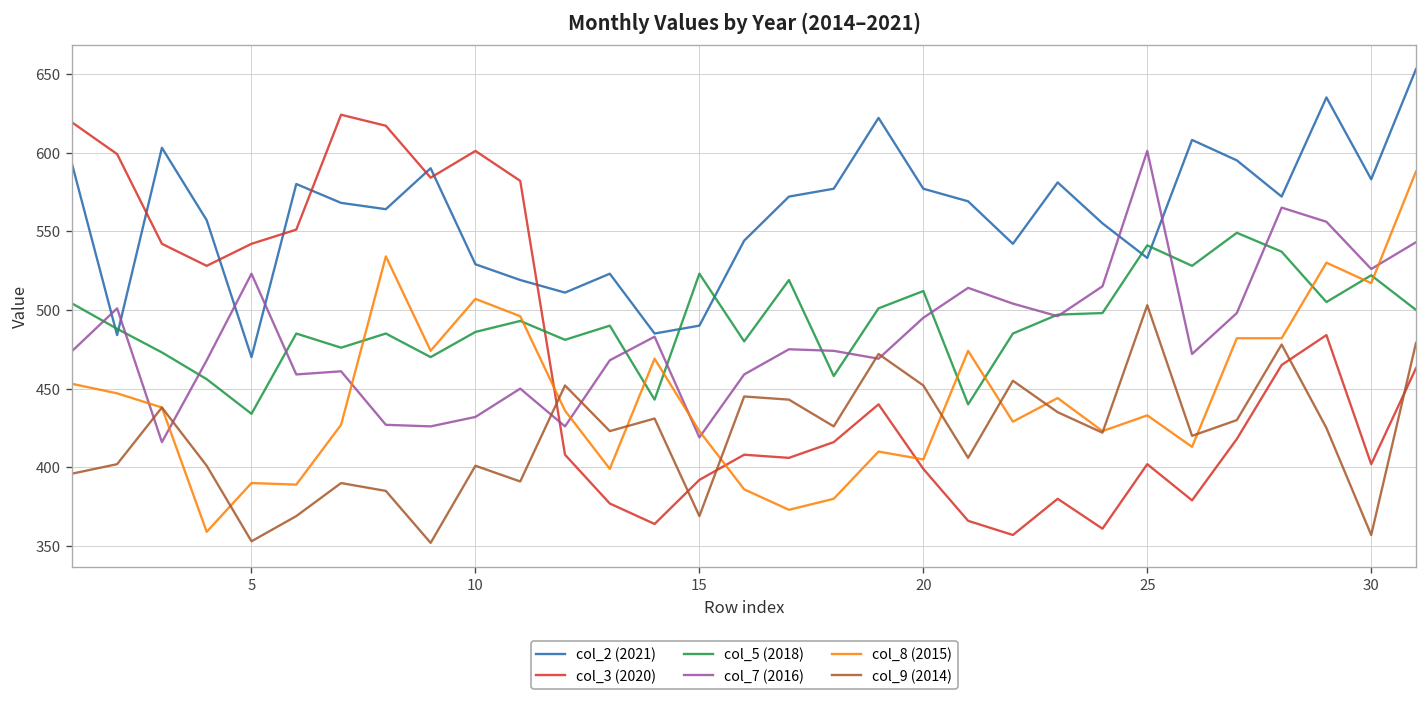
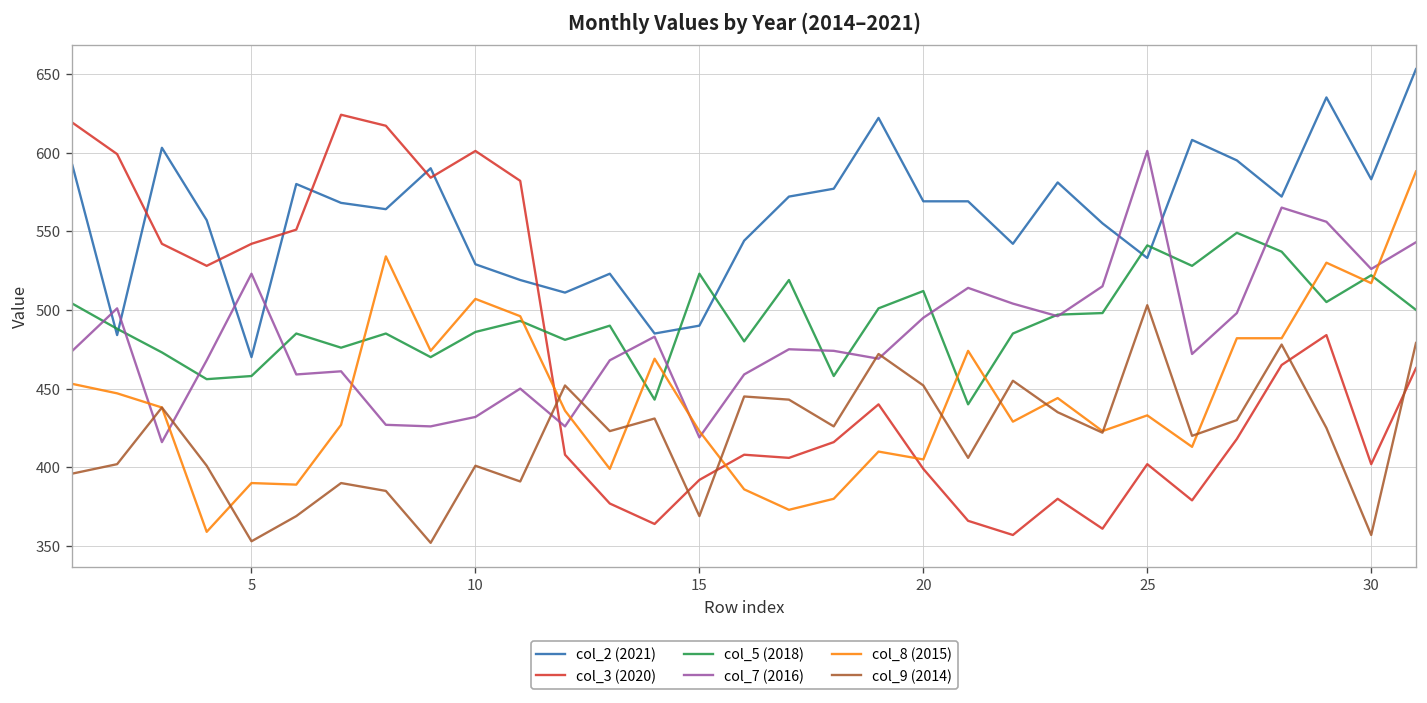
  {
    "col_2 (2021)": {
      "5": 470,
      "10": 529,
      "15": 490,
-     "20": 577,
+     "20": 569,
      "25": 533,
      "30": 583
    },
    "col_3 (2020)": {
      "5": 542,
      "10": 601,
      "15": 392,
      "20": 399,
      "25": 402,
      "30": 402
    },
    "col_5 (2018)": {
-     "5": 434,
+     "5": 458,
      "10": 486,
      "15": 523,
      "20": 512,
      "25": 541,
      "30": 522
    },
    "col_7 (2016)": {
      "5": 523,
      "10": 432,
      "15": 419,
      "20": 495,
      "25": 601,
      "30": 526
    },
    "col_8 (2015)": {
      "5": 390,
      "10": 507,
      "15": 423,
      "20": 405,
      "25": 433,
      "30": 517
    },
    "col_9 (2014)": {
      "5": 353,
      "10": 401,
      "15": 369,
      "20": 452,
      "25": 503,
      "30": 357
    }
  }
